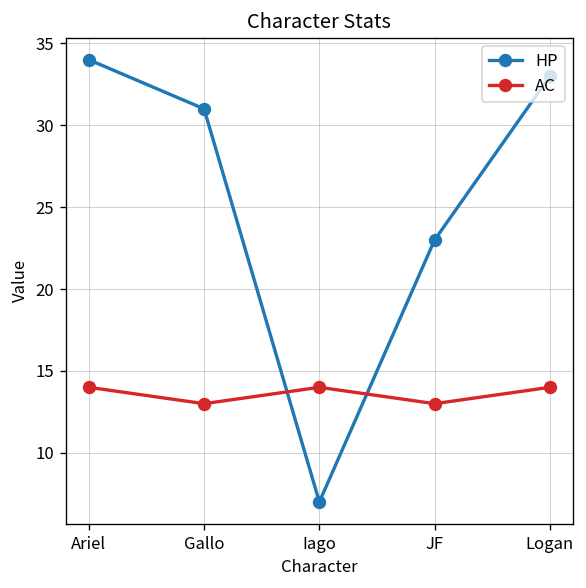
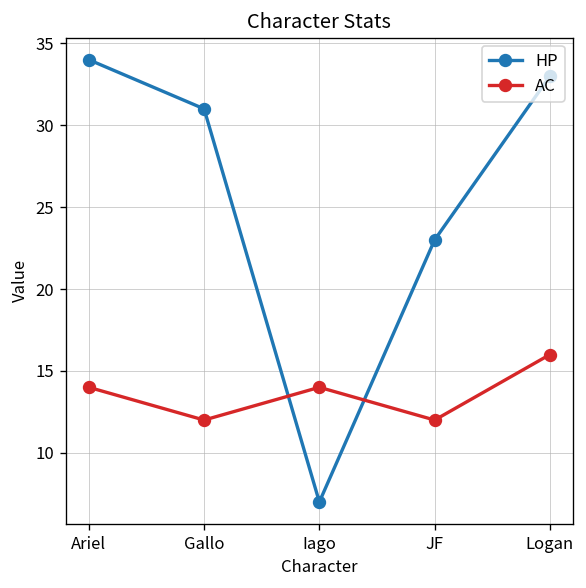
  {
    "HP": {
      "Ariel": 34,
      "Gallo": 31,
      "Iago": 7,
      "JF": 23
    },
    "AC": {
      "Ariel": 14,
-     "Gallo": 13,
+     "Gallo": 12,
      "Iago": 14,
-     "JF": 13,
-     "Logan": 14
+     "JF": 12,
+     "Logan": 16
    }
  }
